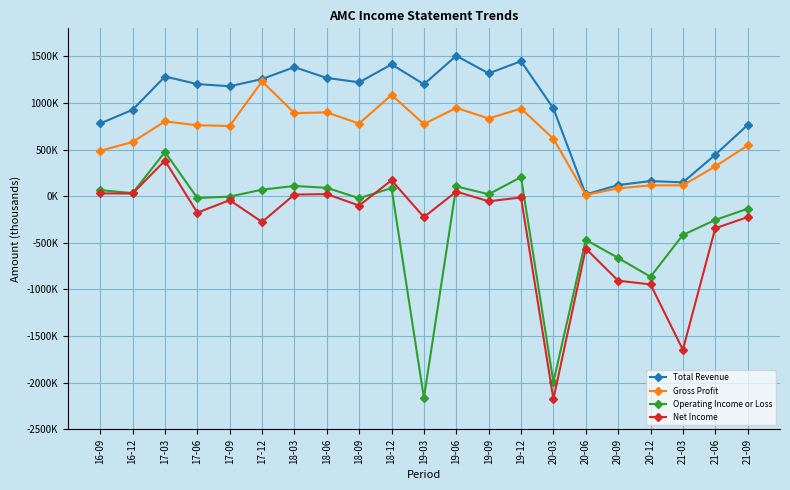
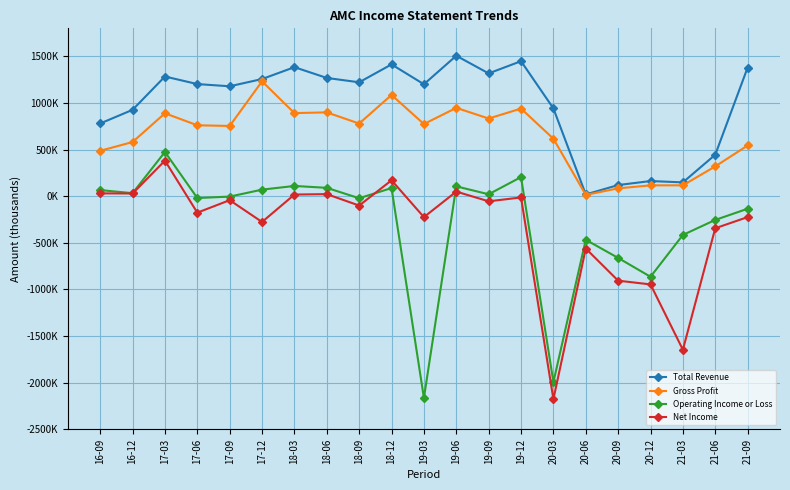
  {
    "Total Revenue": {
      "16-09": 800000,
      "16-12": 900000,
      "17-03": 1300000,
      "17-06": 1200000,
      "17-09": 1200000,
      "18-03": 1400000,
      "18-06": 1300000,
      "18-09": 1200000,
      "18-12": 1400000,
      "19-03": 1200000,
      "19-06": 1500000,
      "19-09": 1300000,
      "19-12": 1400000,
      "20-03": 900000,
      "20-09": 100000,
      "20-12": 200000,
      "21-03": 100000,
      "21-06": 400000,
-     "21-09": 800000
+     "21-09": 1400000
    },
    "Gross Profit": {
      "16-09": 500000,
      "16-12": 600000,
-     "17-03": 800000,
+     "17-03": 900000,
      "17-06": 800000,
      "17-09": 800000,
      "18-03": 900000,
      "18-06": 900000,
      "18-09": 800000,
      "18-12": 1100000,
      "19-03": 800000,
      "19-06": 900000,
      "19-09": 800000,
      "19-12": 900000,
      "20-03": 600000,
      "20-09": 100000,
      "20-12": 100000,
      "21-03": 100000,
      "21-06": 300000,
      "21-09": 500000
    },
    "Operating Income or Loss": {
      "16-09": 100000,
      "17-03": 500000,
      "17-06": 0,
      "17-09": 0,
      "17-12": 100000,
      "18-03": 100000,
      "18-06": 100000,
      "18-09": 0,
      "18-12": 100000,
      "19-03": -2200000,
      "19-06": 100000,
      "19-09": 0,
      "19-12": 200000,
      "20-03": -2000000,
      "20-06": -500000,
      "20-09": -700000,
      "20-12": -900000,
      "21-03": -400000,
      "21-06": -300000,
      "21-09": -100000
    },
    "Net Income": {
      "16-09": 0,
      "17-03": 400000,
      "17-06": -200000,
      "17-09": 0,
      "17-12": -300000,
      "18-03": 0,
      "18-06": 0,
      "18-09": -100000,
      "18-12": 200000,
      "19-03": -200000,
      "19-06": 0,
      "19-09": -100000,
      "19-12": 0,
      "20-03": -2200000,
      "20-06": -600000,
      "20-09": -900000,
      "20-12": -900000,
      "21-03": -1600000,
      "21-06": -300000,
      "21-09": -200000
    }
  }
